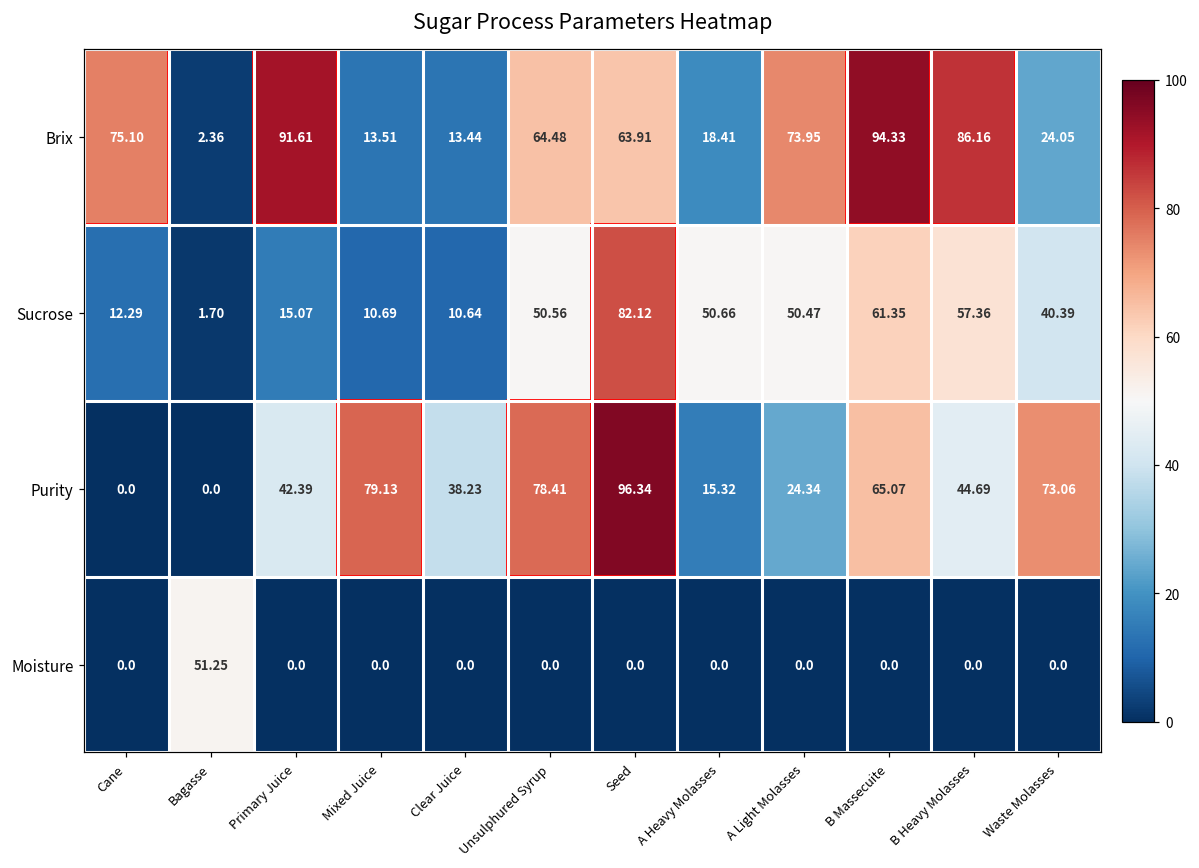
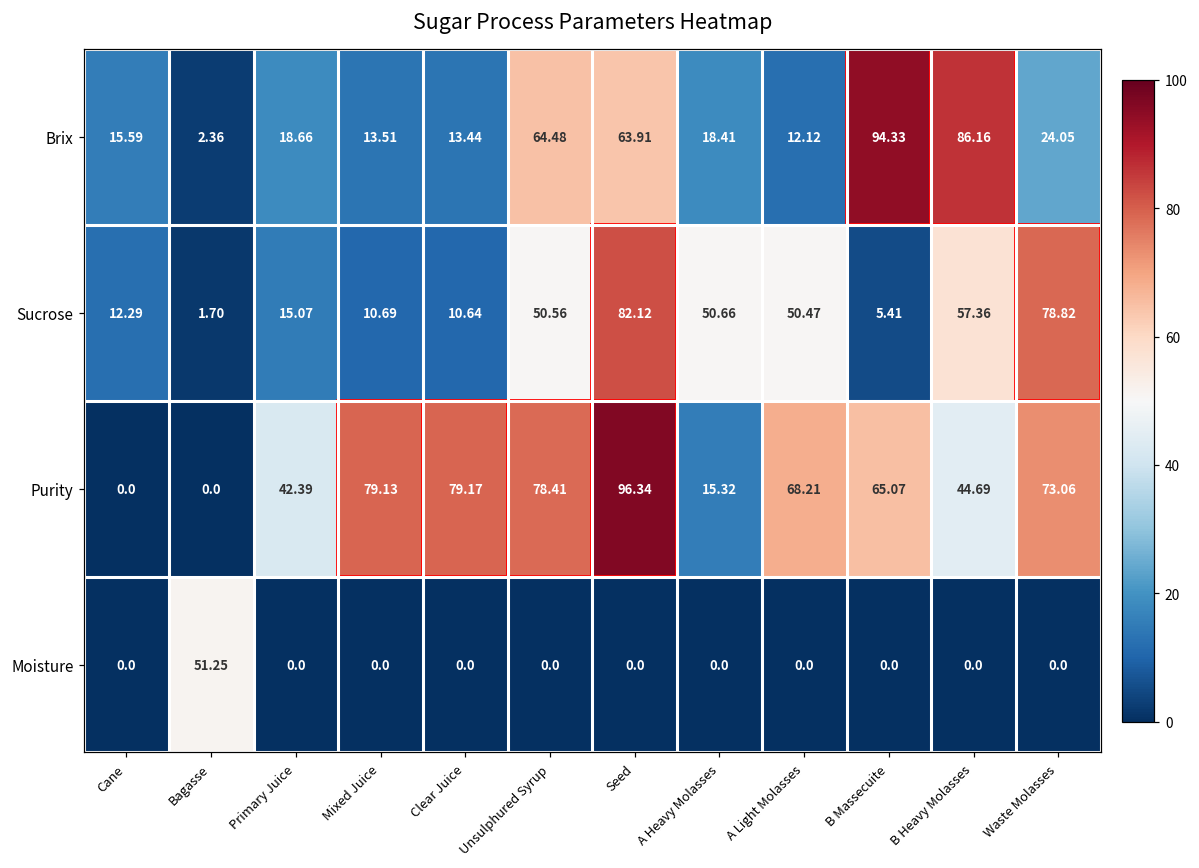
  {
    "Brix": {
-     "Cane": 75.10,
+     "Cane": 15.59,
      "Bagasse": 2.36,
-     "Primary Juice": 91.61,
+     "Primary Juice": 18.66,
      "Mixed Juice": 13.51,
      "Clear Juice": 13.44,
      "Unsulphured Syrup": 64.48,
      "Seed": 63.91,
      "A Heavy Molasses": 18.41,
-     "A Light Molasses": 73.95,
+     "A Light Molasses": 12.12,
      "B Massecuite": 94.33,
      "B Heavy Molasses": 86.16,
      "Waste Molasses": 24.05
    },
    "Sucrose": {
      "Cane": 12.29,
      "Bagasse": 1.70,
      "Primary Juice": 15.07,
      "Mixed Juice": 10.69,
      "Clear Juice": 10.64,
      "Unsulphured Syrup": 50.56,
      "Seed": 82.12,
      "A Heavy Molasses": 50.66,
      "A Light Molasses": 50.47,
-     "B Massecuite": 61.35,
+     "B Massecuite": 5.41,
      "B Heavy Molasses": 57.36,
-     "Waste Molasses": 40.39
+     "Waste Molasses": 78.82
    },
    "Purity": {
      "Cane": 0.0,
      "Bagasse": 0.0,
      "Primary Juice": 42.39,
      "Mixed Juice": 79.13,
-     "Clear Juice": 38.23,
+     "Clear Juice": 79.17,
      "Unsulphured Syrup": 78.41,
      "Seed": 96.34,
      "A Heavy Molasses": 15.32,
-     "A Light Molasses": 24.34,
+     "A Light Molasses": 68.21,
      "B Massecuite": 65.07,
      "B Heavy Molasses": 44.69,
      "Waste Molasses": 73.06
    },
    "Moisture": {
      "Cane": 0.0,
      "Bagasse": 51.25,
      "Primary Juice": 0.0,
      "Mixed Juice": 0.0,
      "Clear Juice": 0.0,
      "Unsulphured Syrup": 0.0,
      "Seed": 0.0,
      "A Heavy Molasses": 0.0,
      "A Light Molasses": 0.0,
      "B Massecuite": 0.0,
      "B Heavy Molasses": 0.0,
      "Waste Molasses": 0.0
    }
  }
